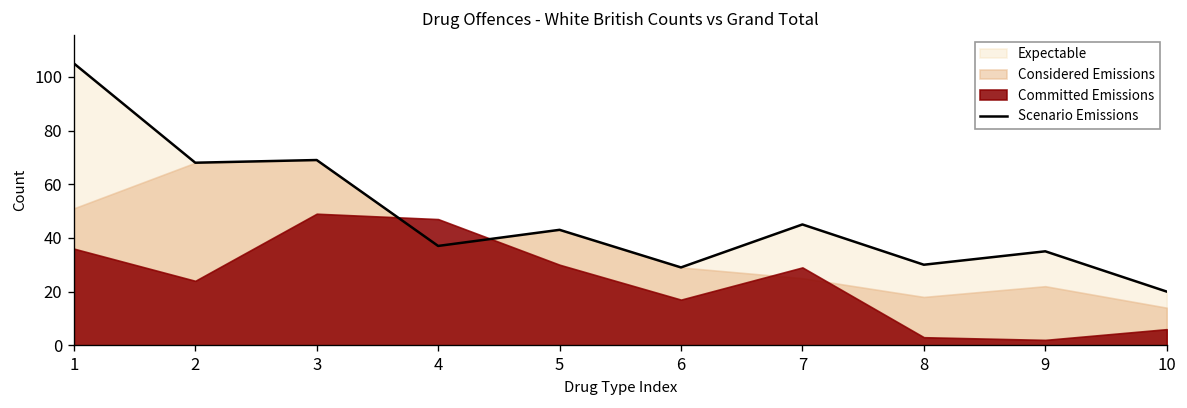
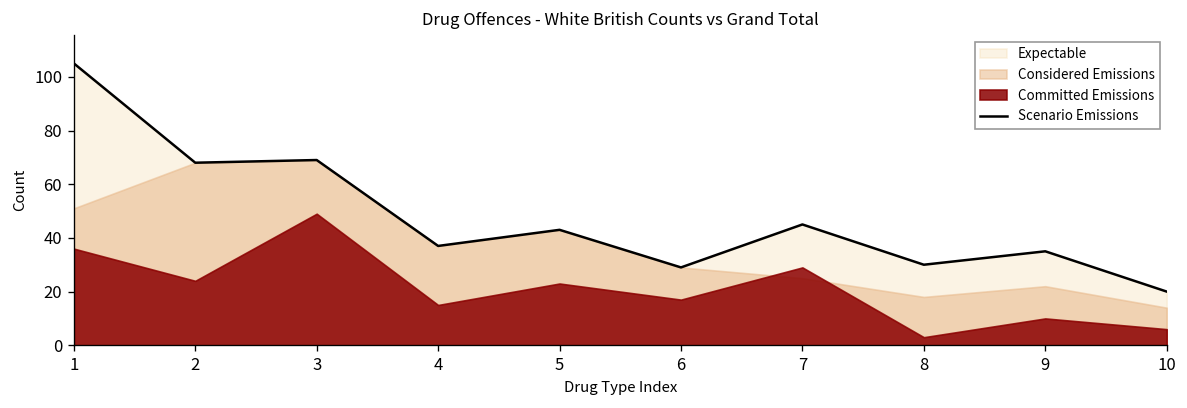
  {
    "Committed Emissions": {
      "1": 36,
      "2": 24,
      "3": 49,
-     "4": 47,
-     "5": 30,
+     "4": 15,
+     "5": 23,
      "6": 17,
      "7": 29,
      "8": 3,
-     "9": 2,
+     "9": 10,
      "10": 6
    }
  }
